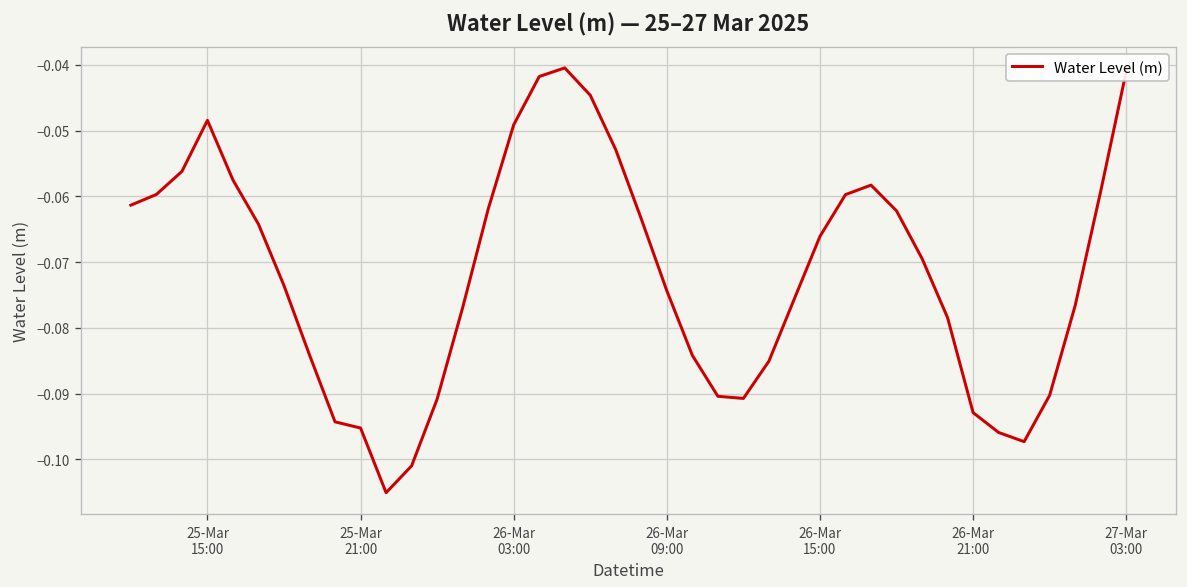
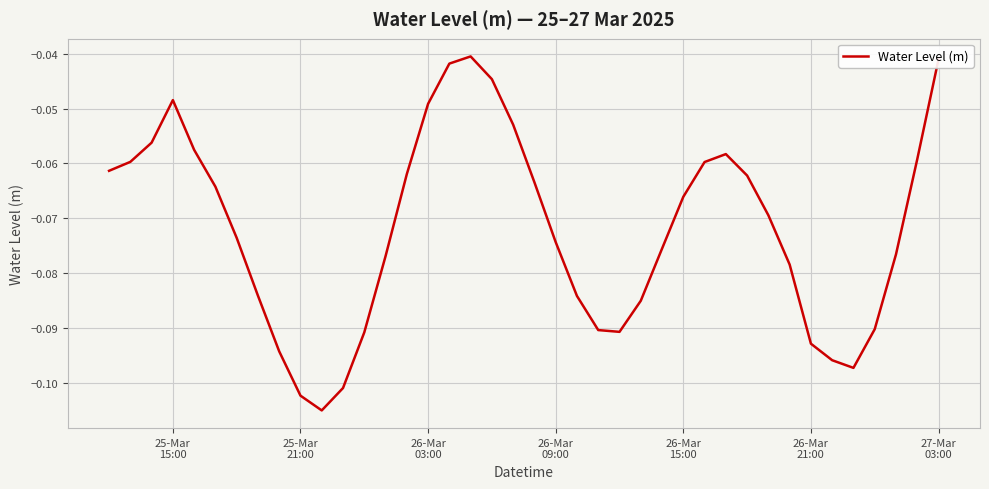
  {
    "25-Mar 15:00": -0.048,
-   "25-Mar 21:00": -0.095,
+   "25-Mar 21:00": -0.102,
    "26-Mar 03:00": -0.049,
    "26-Mar 09:00": -0.074,
    "26-Mar 15:00": -0.066,
    "26-Mar 21:00": -0.093
  }
